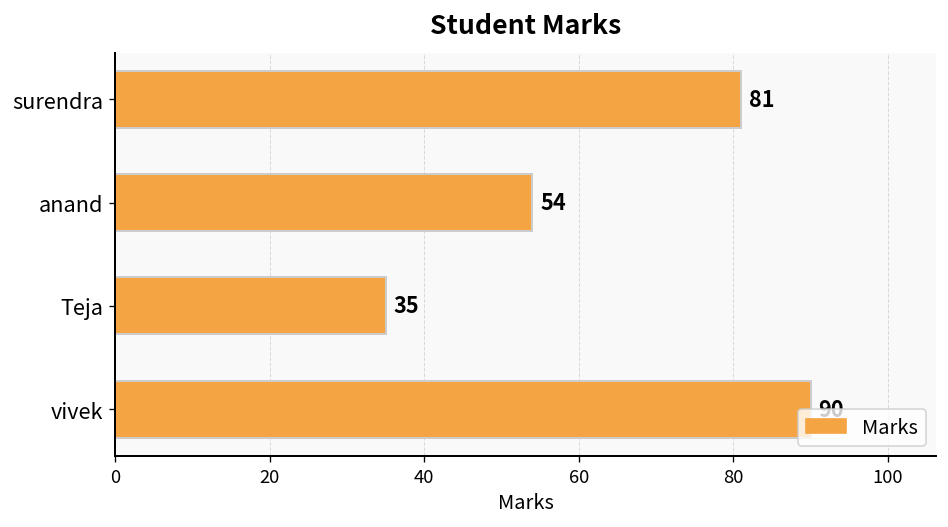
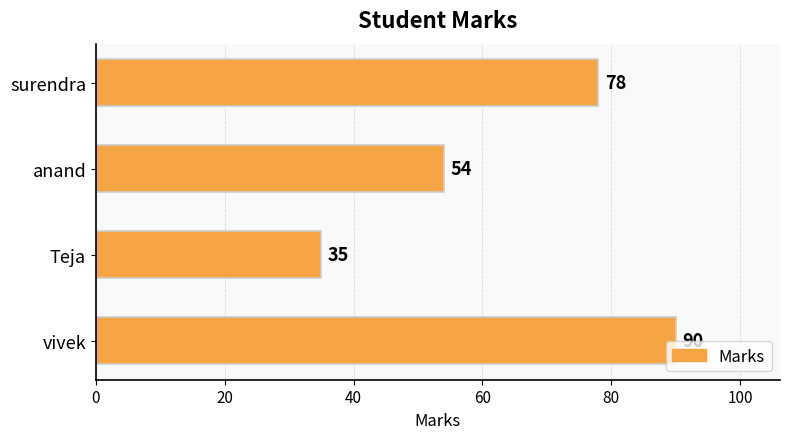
  {
-   "surendra": 81,
+   "surendra": 78,
    "anand": 54,
    "Teja": 35
  }
